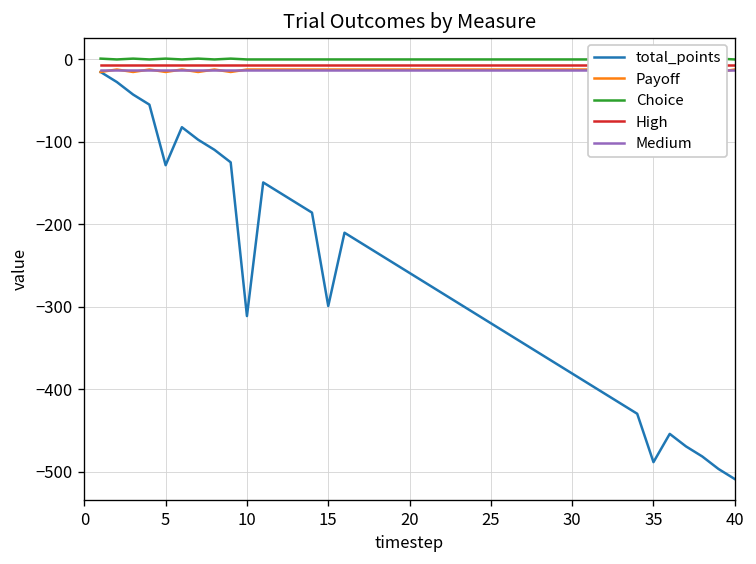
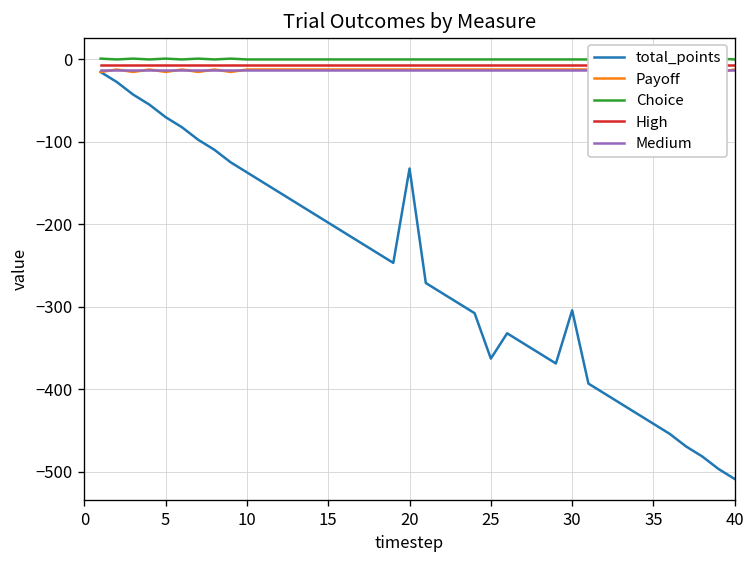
  {
    "total_points": {
-     "5": -130,
-     "10": -310,
-     "15": -300,
-     "20": -260,
-     "25": -320,
-     "30": -380,
-     "35": -490,
+     "5": -70,
+     "10": -140,
+     "15": -200,
+     "20": -130,
+     "25": -360,
+     "30": -300,
+     "35": -440,
      "40": -510
    },
    "Choice": {
      "5": 0,
      "10": 0,
      "15": 0,
      "20": 0,
      "25": 0,
      "30": 0,
      "40": 0
    },
    "High": {
      "5": -10,
      "10": -10,
      "15": -10,
      "20": -10,
      "25": -10,
      "30": -10,
      "40": -10
    }
  }
